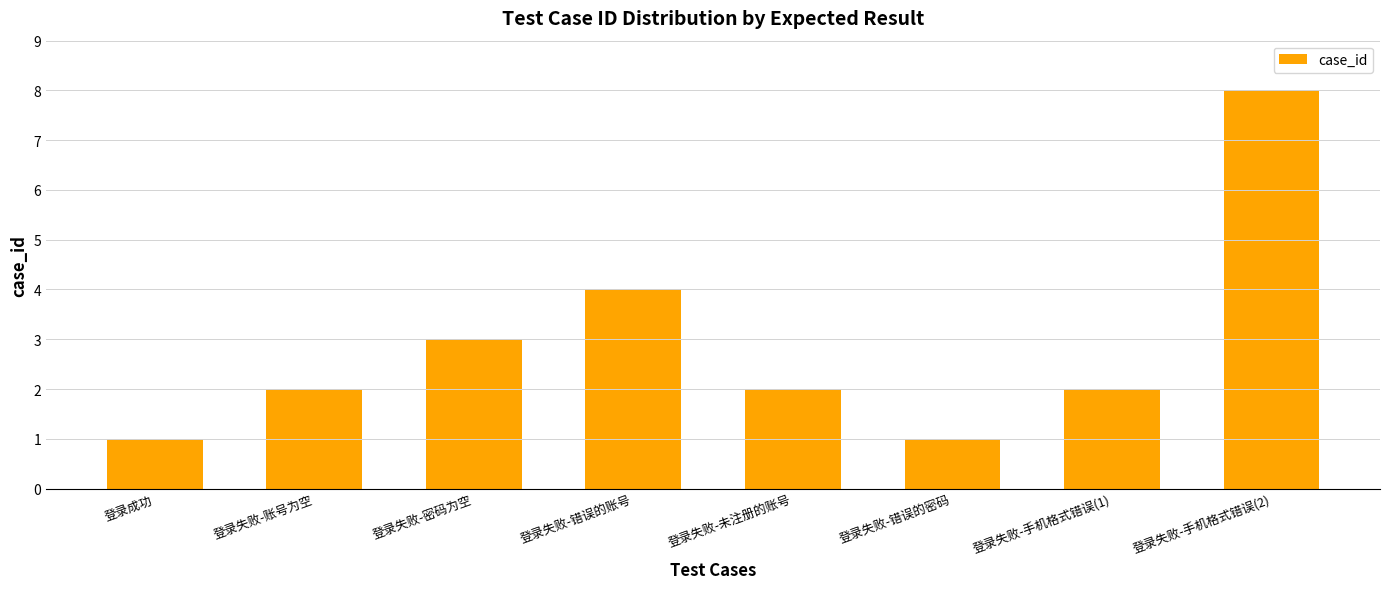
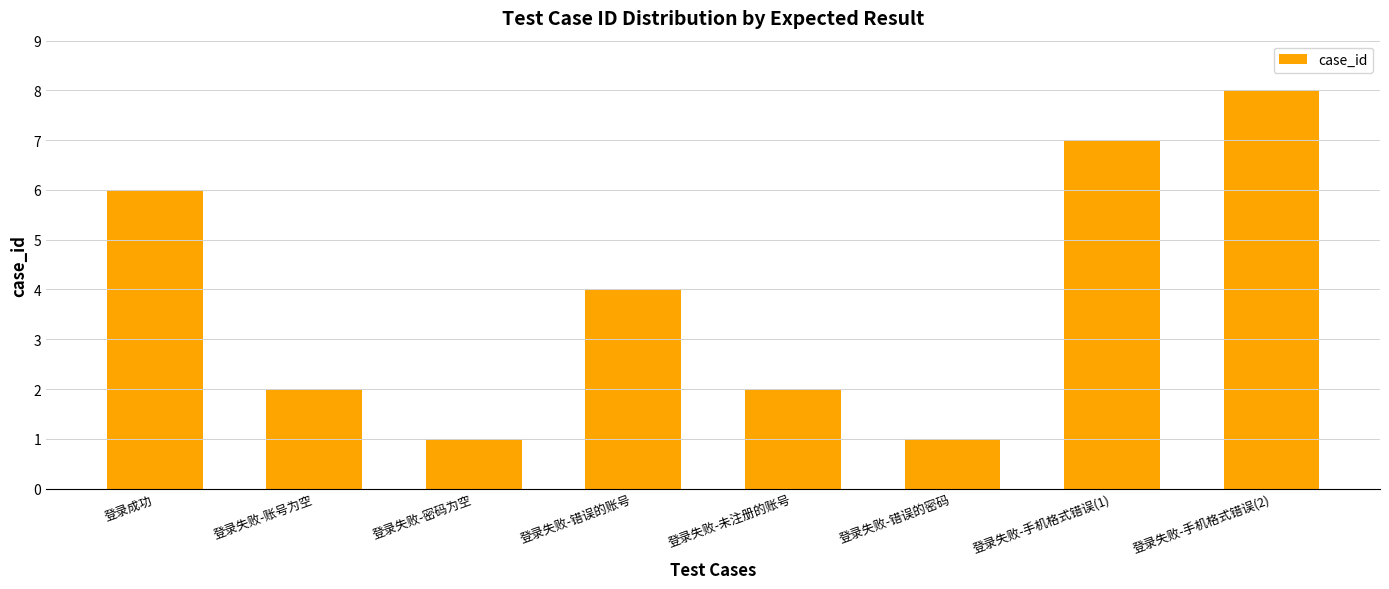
  {
-   "登录成功": 1,
+   "登录成功": 6,
    "登录失败-账号为空": 2,
-   "登录失败-密码为空": 3,
+   "登录失败-密码为空": 1,
    "登录失败-错误的账号": 4,
    "登录失败-未注册的账号": 2,
    "登录失败-错误的密码": 1,
-   "登录失败-手机格式错误(1)": 2,
+   "登录失败-手机格式错误(1)": 7,
    "登录失败-手机格式错误(2)": 8
  }
